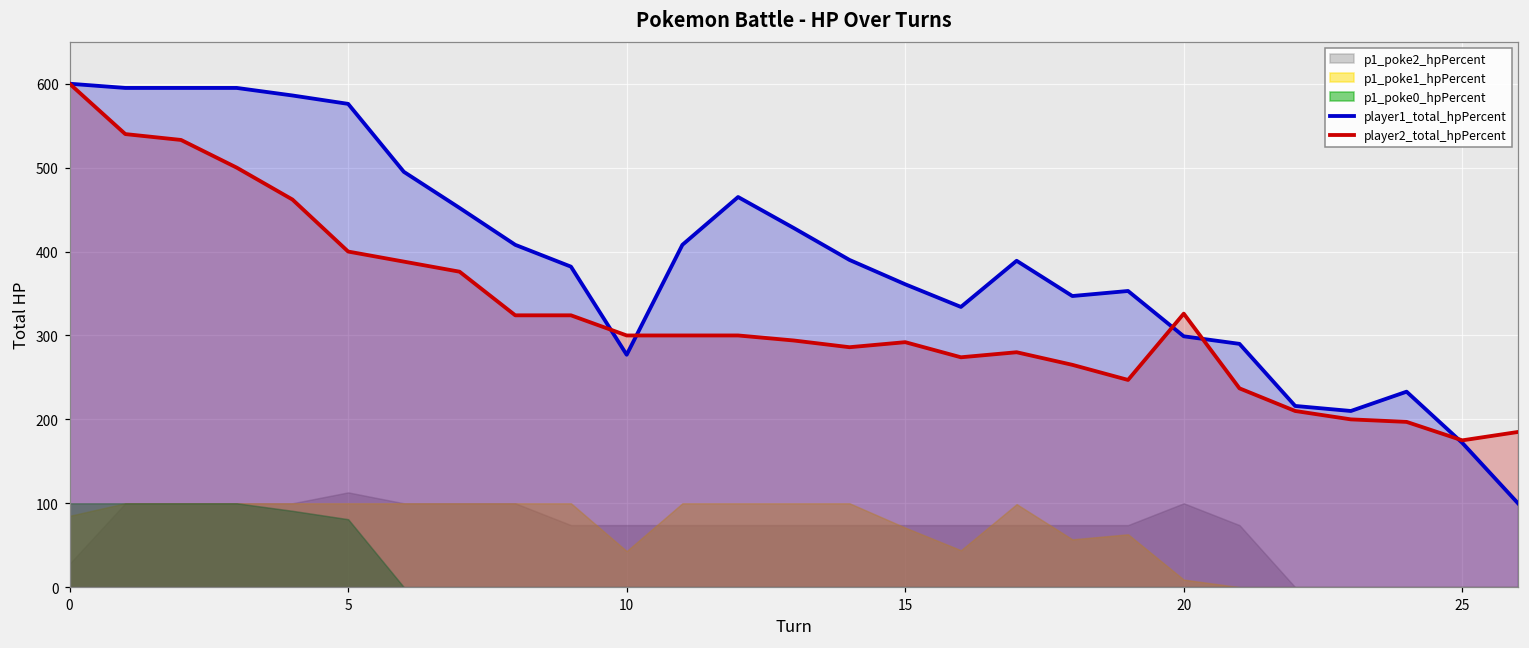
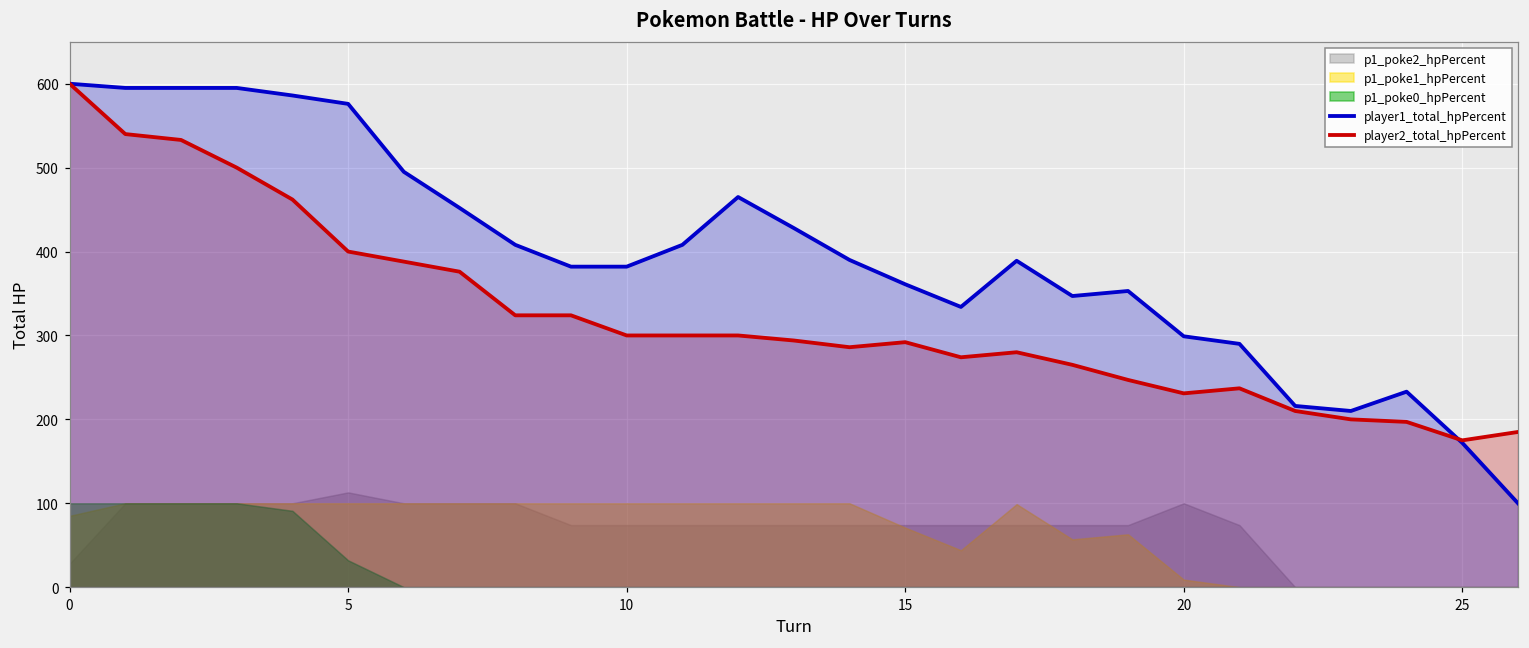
  {
    "p1_poke2_hpPercent": {
      "0": 30,
      "5": 110,
      "10": 70,
      "20": 100
    },
    "player1_total_hpPercent": {
      "5": 580,
-     "10": 280,
+     "10": 380,
      "15": 360,
      "20": 300
    },
    "p1_poke1_hpPercent": {
      "0": 90,
      "5": 100,
-     "10": 40,
+     "10": 100,
      "20": 10
    },
    "player2_total_hpPercent": {
      "5": 400,
      "10": 300,
      "15": 290,
-     "20": 330
+     "20": 230
    },
    "p1_poke0_hpPercent": {
      "0": 100,
-     "5": 80,
+     "5": 30,
      "10": 0,
      "15": 0,
      "20": 0
    }
  }
